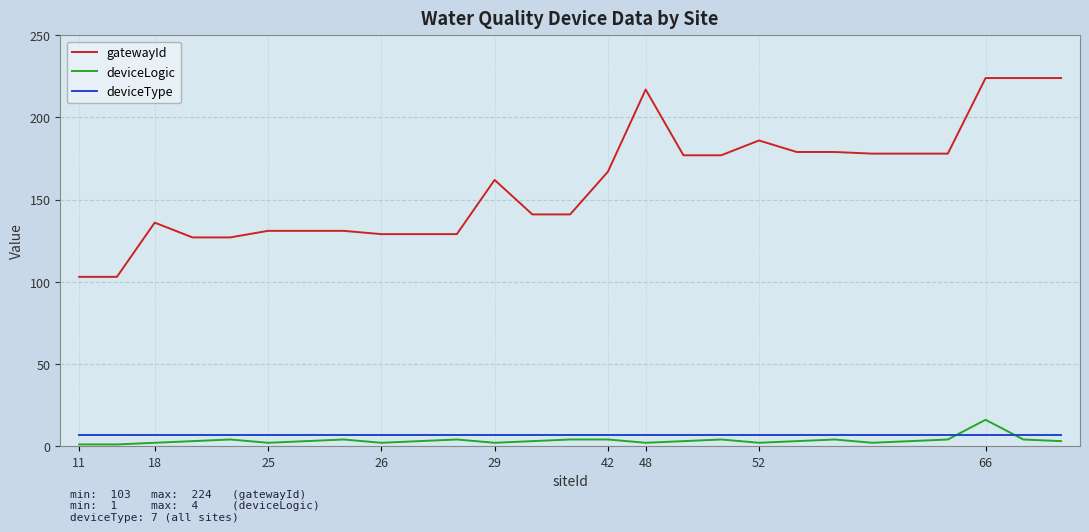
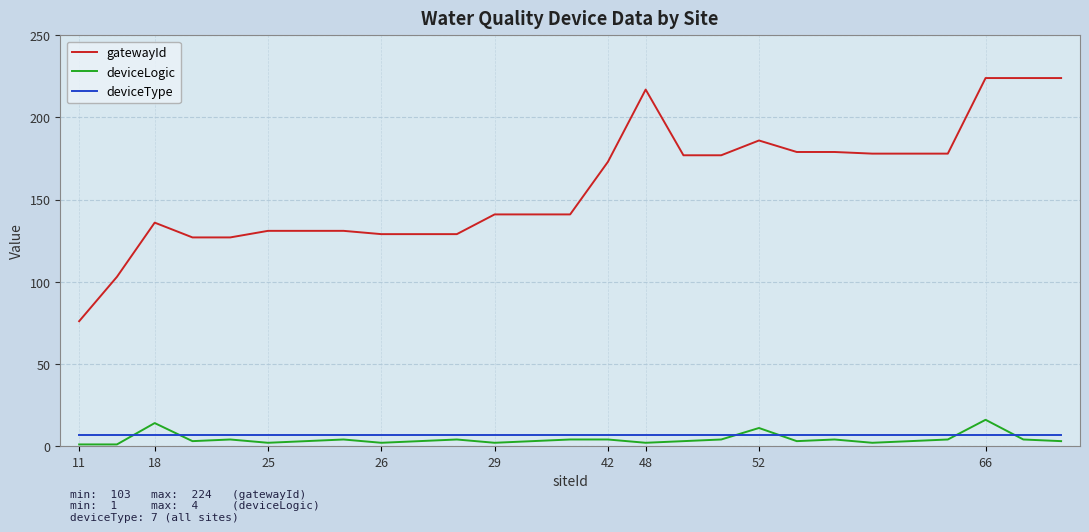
  {
    "gatewayId": {
-     "11": 103,
+     "11": 76,
      "18": 136,
-     "29": 162,
-     "42": 167,
+     "29": 141,
+     "42": 173,
      "48": 217,
      "52": 186,
      "66": 224
    },
    "deviceLogic": {
      "11": 1,
-     "18": 2,
+     "18": 14,
      "29": 2,
      "42": 4,
      "48": 2,
-     "52": 2,
+     "52": 11,
      "66": 16
    },
    "deviceType": {
      "11": 7,
      "18": 7,
      "29": 7,
      "42": 7,
      "48": 7,
      "52": 7,
      "66": 7
    }
  }
